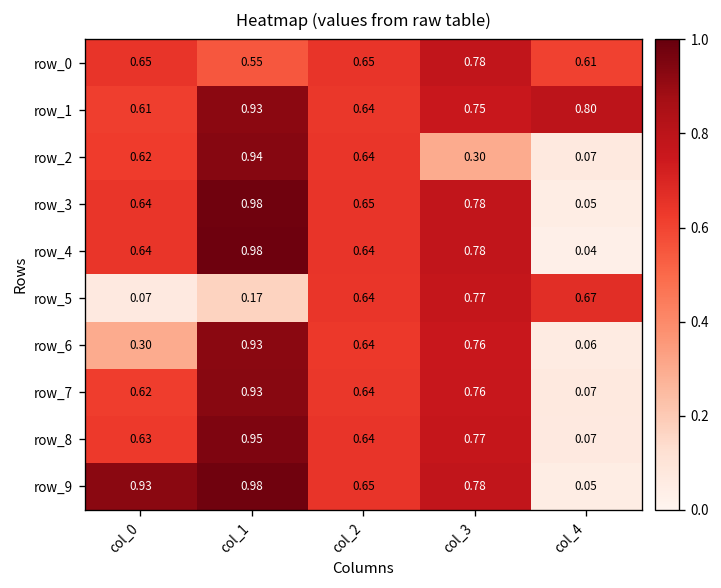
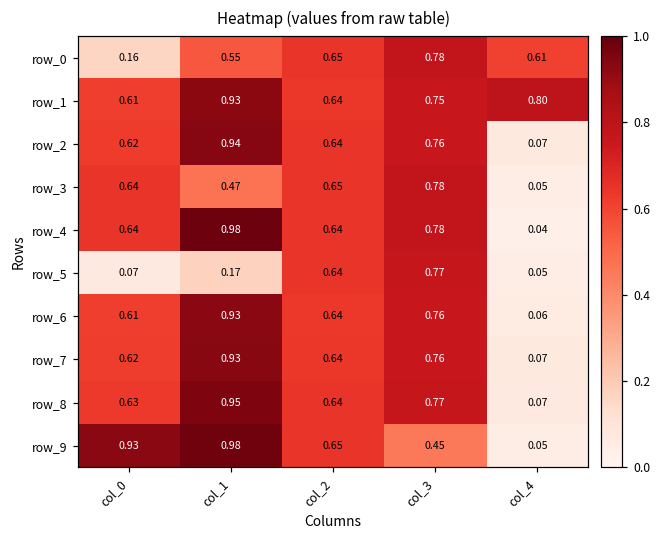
  {
    "row_0": {
-     "col_0": 0.65,
+     "col_0": 0.16,
      "col_1": 0.55,
      "col_2": 0.65,
      "col_3": 0.78,
      "col_4": 0.61
    },
    "row_1": {
      "col_0": 0.61,
      "col_1": 0.93,
      "col_2": 0.64,
      "col_3": 0.75,
      "col_4": 0.80
    },
    "row_2": {
      "col_0": 0.62,
      "col_1": 0.94,
      "col_2": 0.64,
-     "col_3": 0.30,
+     "col_3": 0.76,
      "col_4": 0.07
    },
    "row_3": {
      "col_0": 0.64,
-     "col_1": 0.98,
+     "col_1": 0.47,
      "col_2": 0.65,
      "col_3": 0.78,
      "col_4": 0.05
    },
    "row_4": {
      "col_0": 0.64,
      "col_1": 0.98,
      "col_2": 0.64,
      "col_3": 0.78,
      "col_4": 0.04
    },
    "row_5": {
      "col_0": 0.07,
      "col_1": 0.17,
      "col_2": 0.64,
      "col_3": 0.77,
-     "col_4": 0.67
+     "col_4": 0.05
    },
    "row_6": {
-     "col_0": 0.30,
+     "col_0": 0.61,
      "col_1": 0.93,
      "col_2": 0.64,
      "col_3": 0.76,
      "col_4": 0.06
    },
    "row_7": {
      "col_0": 0.62,
      "col_1": 0.93,
      "col_2": 0.64,
      "col_3": 0.76,
      "col_4": 0.07
    },
    "row_8": {
      "col_0": 0.63,
      "col_1": 0.95,
      "col_2": 0.64,
      "col_3": 0.77,
      "col_4": 0.07
    },
    "row_9": {
      "col_0": 0.93,
      "col_1": 0.98,
      "col_2": 0.65,
-     "col_3": 0.78,
+     "col_3": 0.45,
      "col_4": 0.05
    }
  }
